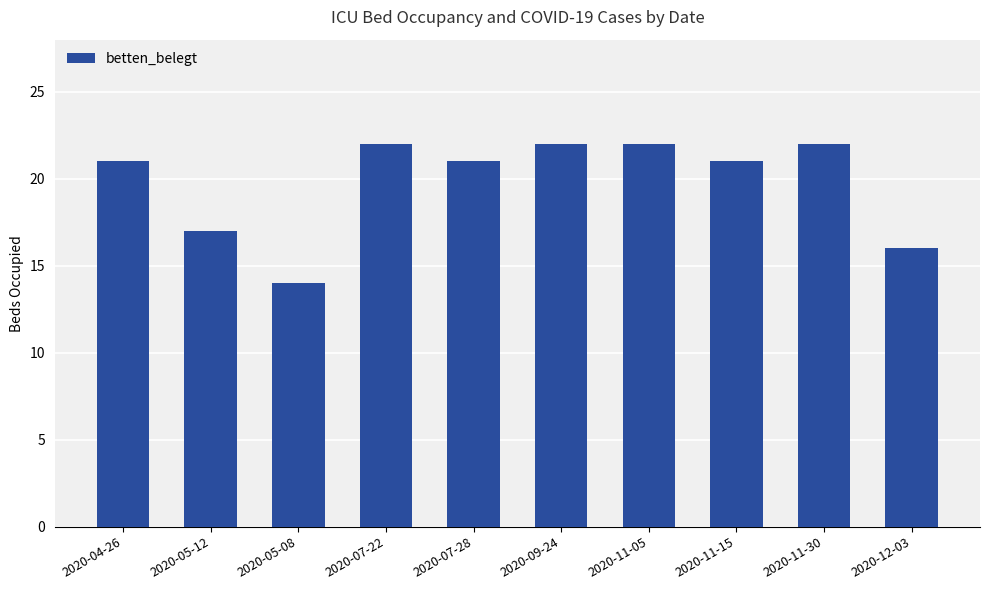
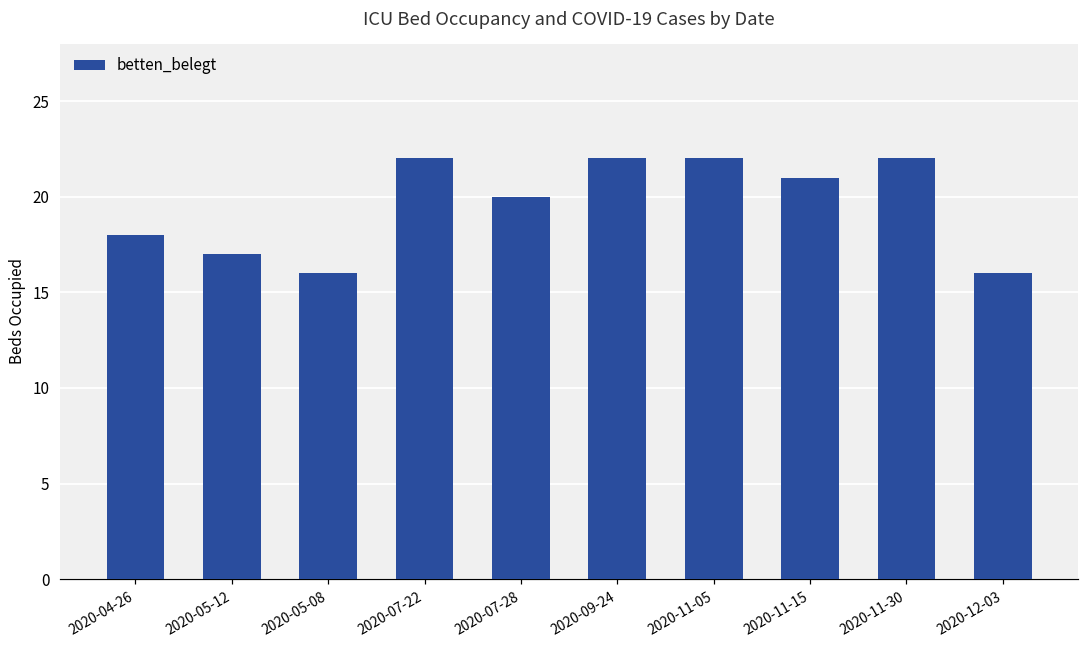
  {
-   "2020-04-26": 21,
+   "2020-04-26": 18,
    "2020-05-12": 17,
-   "2020-05-08": 14,
+   "2020-05-08": 16,
    "2020-07-22": 22,
-   "2020-07-28": 21,
+   "2020-07-28": 20,
    "2020-09-24": 22,
    "2020-11-05": 22,
    "2020-11-15": 21,
    "2020-11-30": 22,
    "2020-12-03": 16
  }
